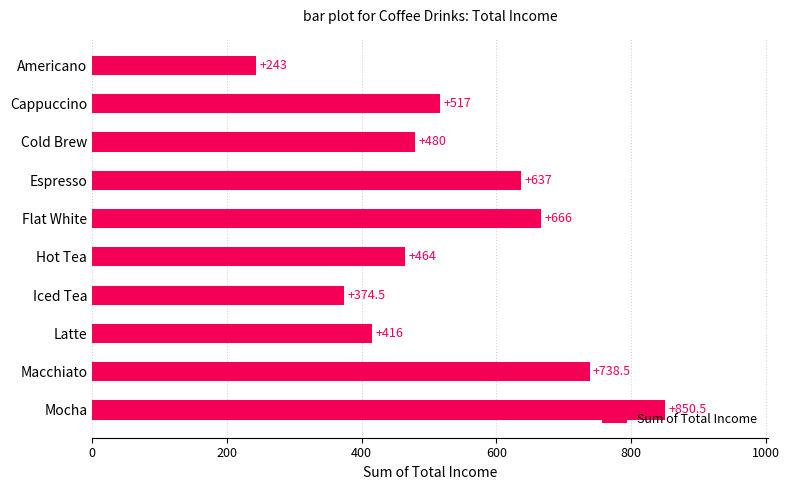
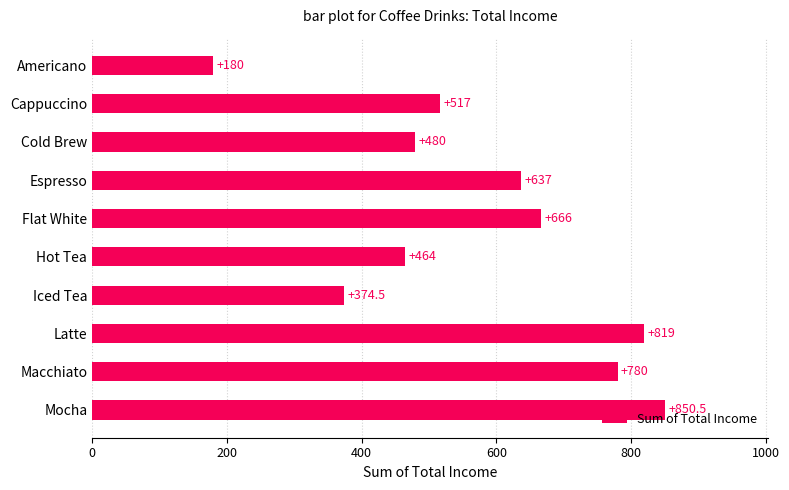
  {
-   "Americano": "+243",
+   "Americano": "+180",
    "Cappuccino": "+517",
    "Cold Brew": "+480",
    "Espresso": "+637",
    "Flat White": "+666",
    "Hot Tea": "+464",
    "Iced Tea": "+374.5",
-   "Latte": "+416",
-   "Macchiato": "+738.5",
+   "Latte": "+819",
+   "Macchiato": "+780",
    "Mocha": "+850.5"
  }
